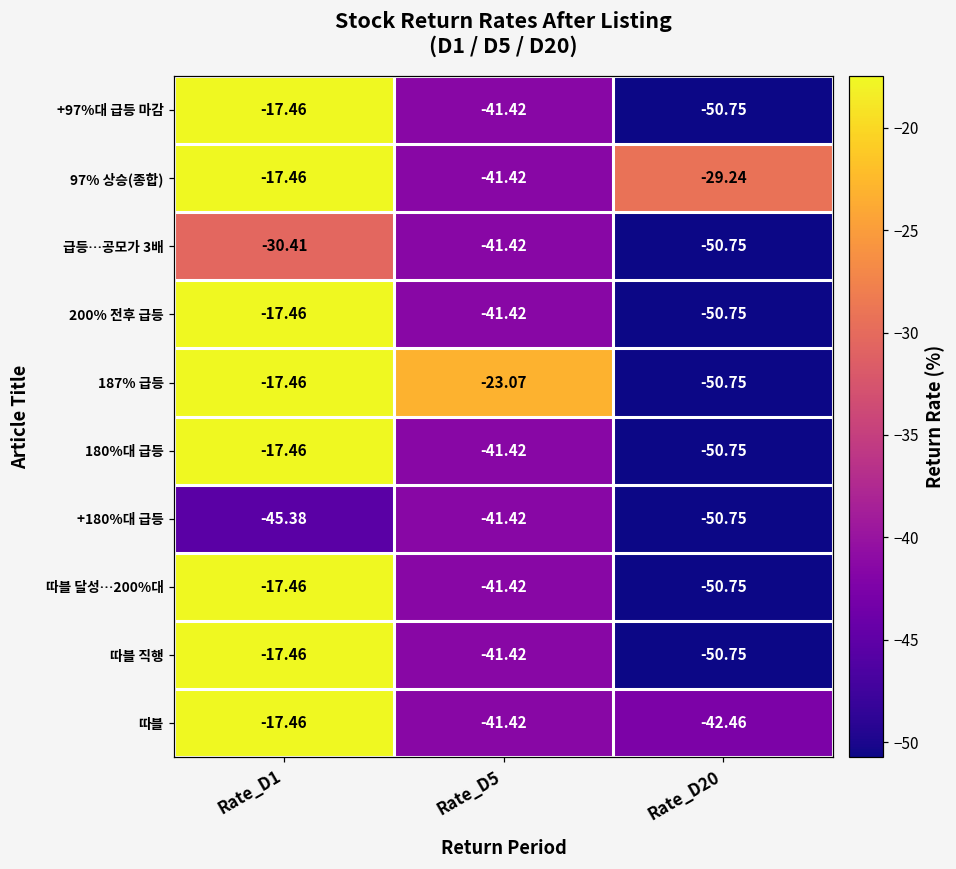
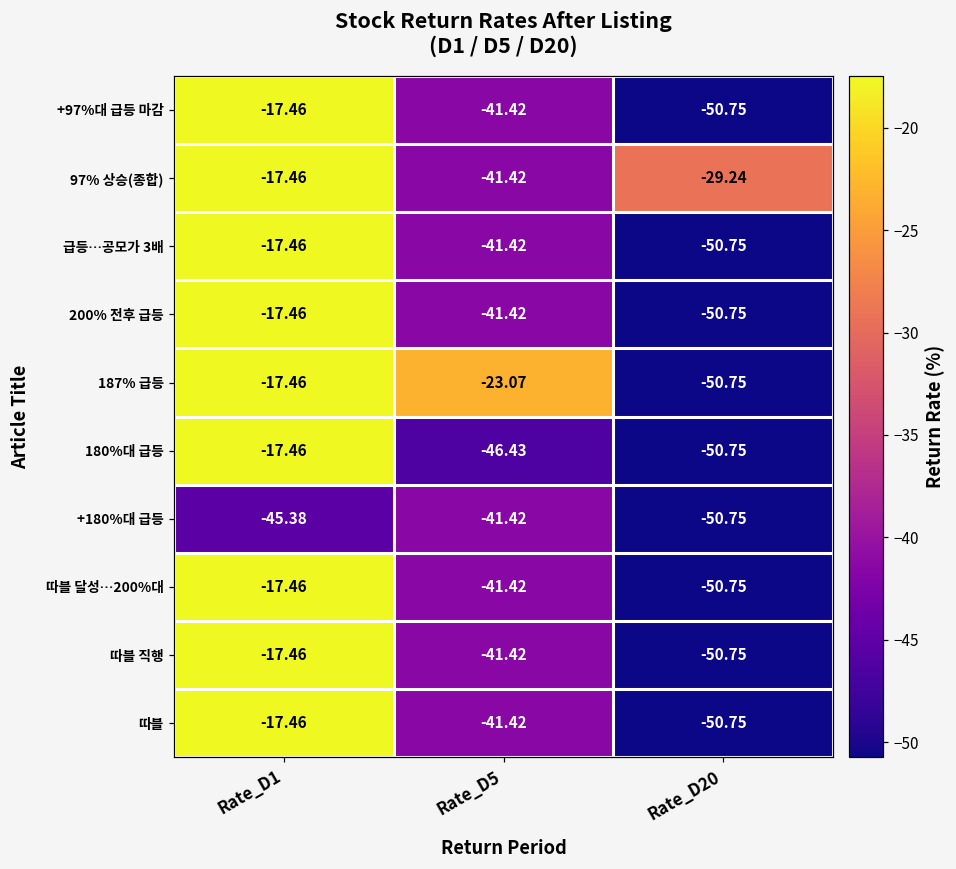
  {
    "+97%대 급등 마감": {
      "Rate_D1": -17.46,
      "Rate_D5": -41.42,
      "Rate_D20": -50.75
    },
    "97% 상승(종합)": {
      "Rate_D1": -17.46,
      "Rate_D5": -41.42,
      "Rate_D20": -29.24
    },
    "급등…공모가 3배": {
-     "Rate_D1": -30.41,
+     "Rate_D1": -17.46,
      "Rate_D5": -41.42,
      "Rate_D20": -50.75
    },
    "200% 전후 급등": {
      "Rate_D1": -17.46,
      "Rate_D5": -41.42,
      "Rate_D20": -50.75
    },
    "187% 급등": {
      "Rate_D1": -17.46,
      "Rate_D5": -23.07,
      "Rate_D20": -50.75
    },
    "180%대 급등": {
      "Rate_D1": -17.46,
-     "Rate_D5": -41.42,
+     "Rate_D5": -46.43,
      "Rate_D20": -50.75
    },
    "+180%대 급등": {
      "Rate_D1": -45.38,
      "Rate_D5": -41.42,
      "Rate_D20": -50.75
    },
    "따블 달성…200%대": {
      "Rate_D1": -17.46,
      "Rate_D5": -41.42,
      "Rate_D20": -50.75
    },
    "따블 직행": {
      "Rate_D1": -17.46,
      "Rate_D5": -41.42,
      "Rate_D20": -50.75
    },
    "따블": {
      "Rate_D1": -17.46,
      "Rate_D5": -41.42,
-     "Rate_D20": -42.46
+     "Rate_D20": -50.75
    }
  }
